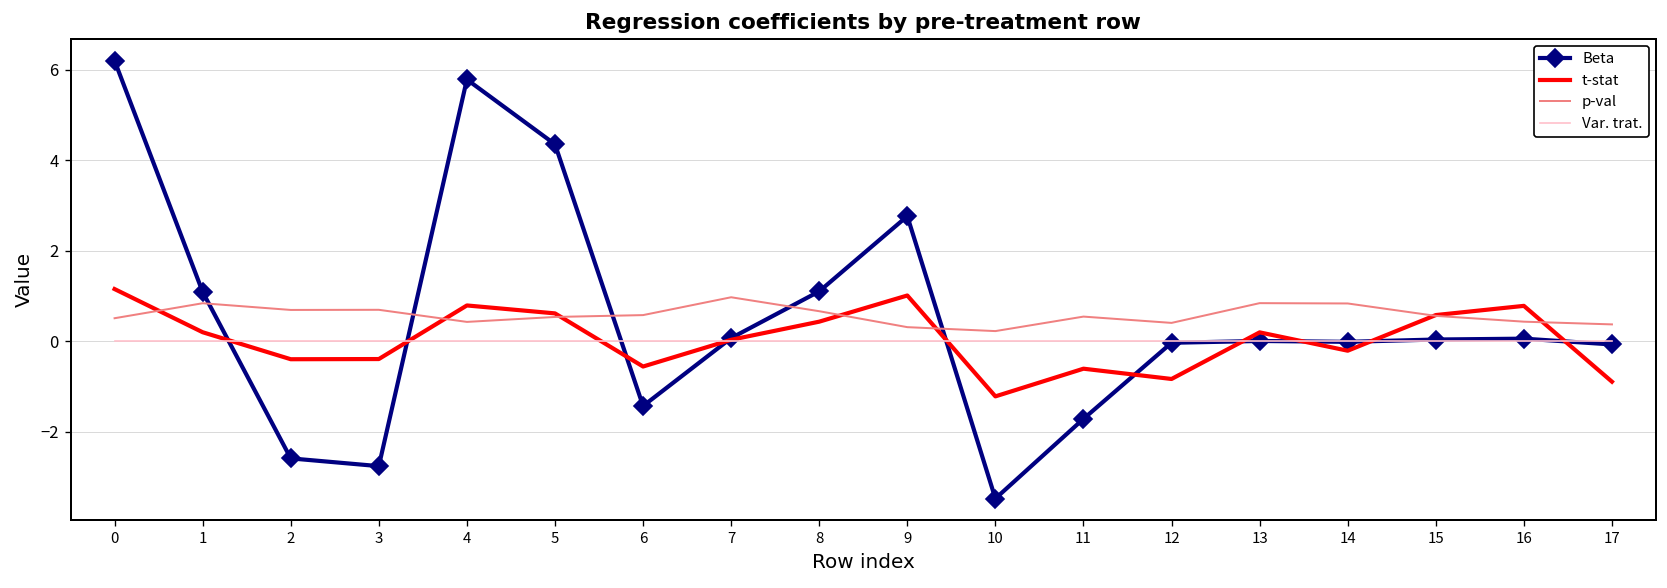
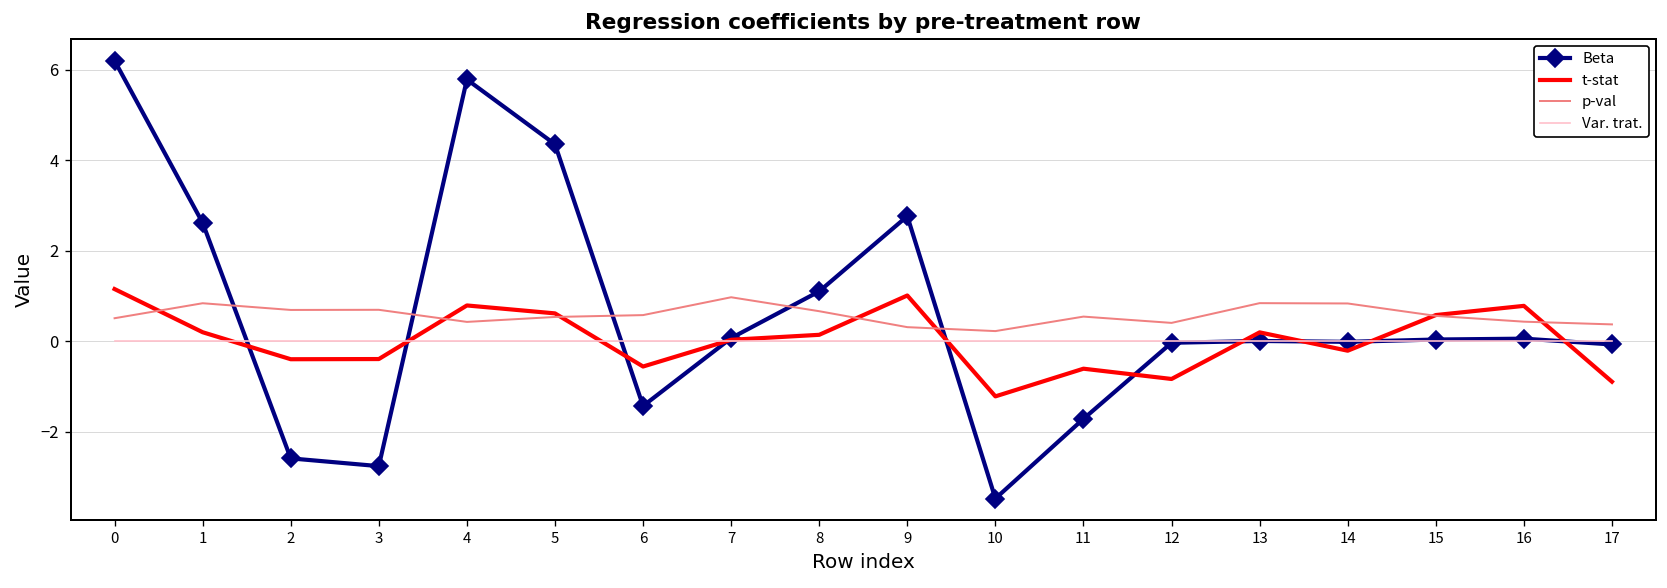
  {
    "Beta": {
      "0": 6.2,
-     "1": 1.1,
+     "1": 2.6,
      "2": -2.6,
      "3": -2.8,
      "4": 5.8,
      "5": 4.4,
      "6": -1.4,
      "8": 1.1,
      "9": 2.8,
      "10": -3.5,
      "11": -1.7,
      "17": -0.1
    },
    "t-stat": {
      "0": 1.2,
      "1": 0.2,
      "2": -0.4,
      "3": -0.4,
      "4": 0.8,
      "5": 0.6,
      "6": -0.6,
-     "8": 0.4,
+     "8": 0.1,
      "9": 1.0,
      "10": -1.2,
      "11": -0.6,
      "12": -0.8,
      "13": 0.2,
      "14": -0.2,
      "16": 0.8,
      "17": -0.9
    },
    "p-val": {
      "0": 0.5,
      "1": 0.8,
      "2": 0.7,
      "3": 0.7,
      "4": 0.4,
      "5": 0.5,
      "6": 0.6,
      "7": 1.0,
      "8": 0.7,
      "9": 0.3,
      "10": 0.2,
      "11": 0.5,
      "12": 0.4,
      "13": 0.8,
      "14": 0.8,
      "16": 0.4,
      "17": 0.4
    },
    "Var. trat.": {
      "0": 0.0,
      "1": 0.0,
      "2": 0.0,
      "3": 0.0,
      "4": 0.0,
      "5": 0.0,
      "6": 0.0,
      "8": 0.0,
      "9": 0.0,
      "10": 0.0,
      "11": 0.0,
      "17": 0.0
    }
  }
